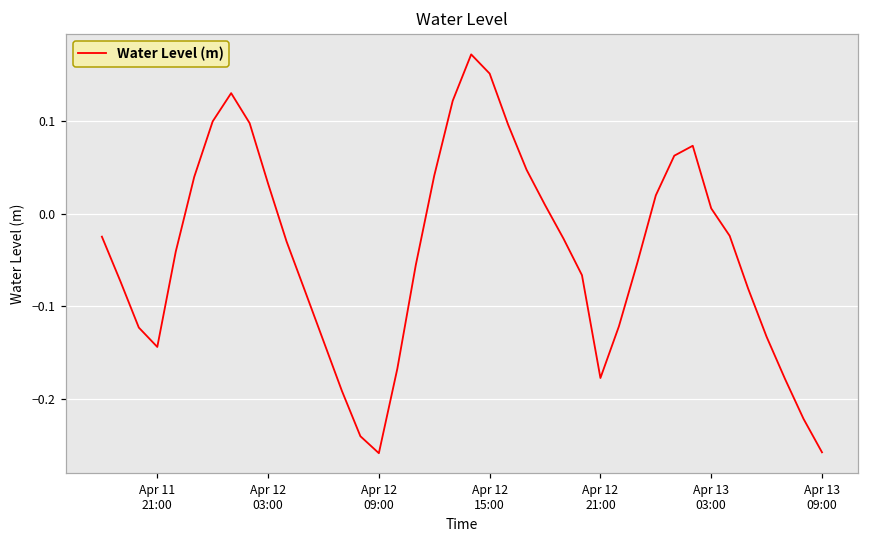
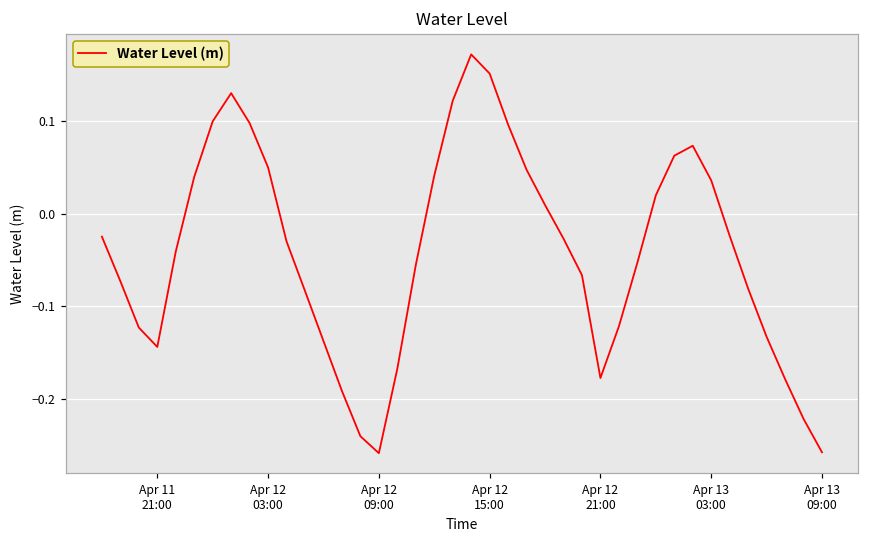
  {
    "Apr 11 21:00": -0.14,
-   "Apr 12 03:00": 0.03,
+   "Apr 12 03:00": 0.05,
    "Apr 12 09:00": -0.26,
    "Apr 12 15:00": 0.15,
    "Apr 12 21:00": -0.18,
-   "Apr 13 03:00": 0.01,
+   "Apr 13 03:00": 0.04,
    "Apr 13 09:00": -0.26
  }
